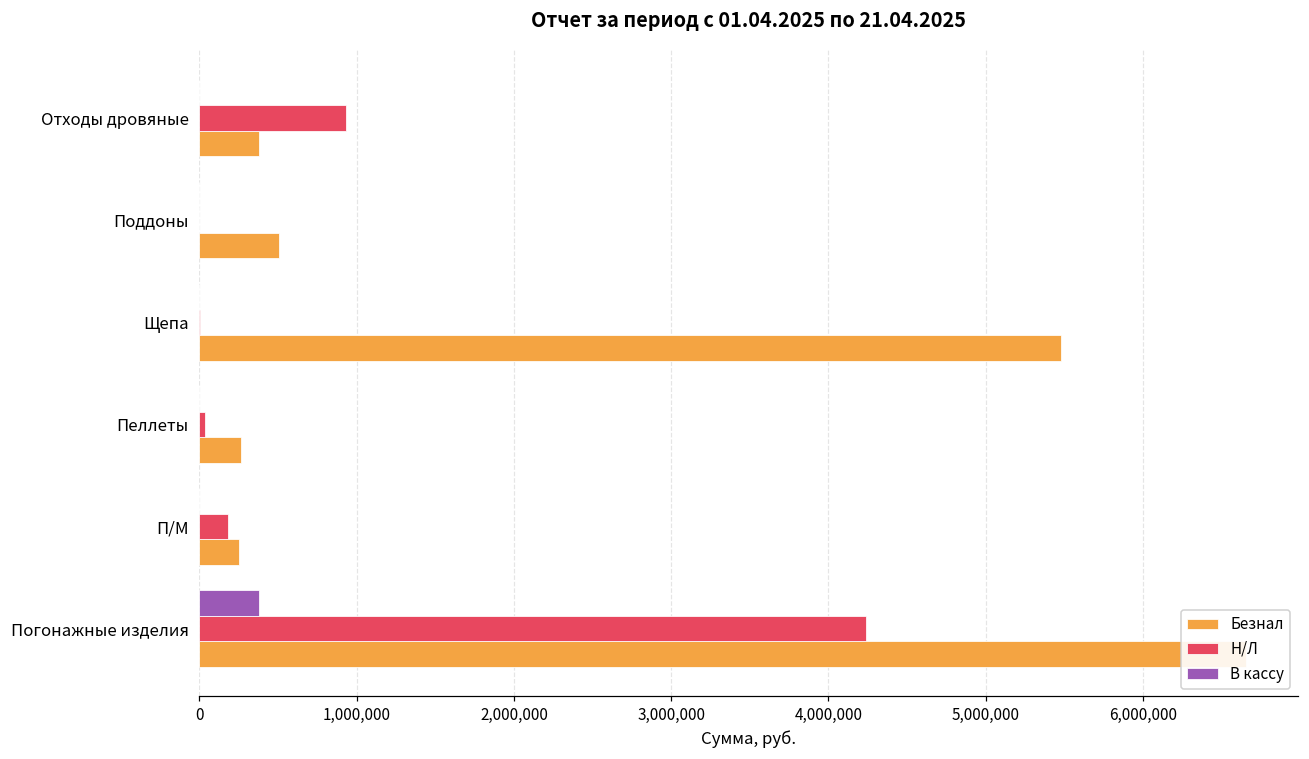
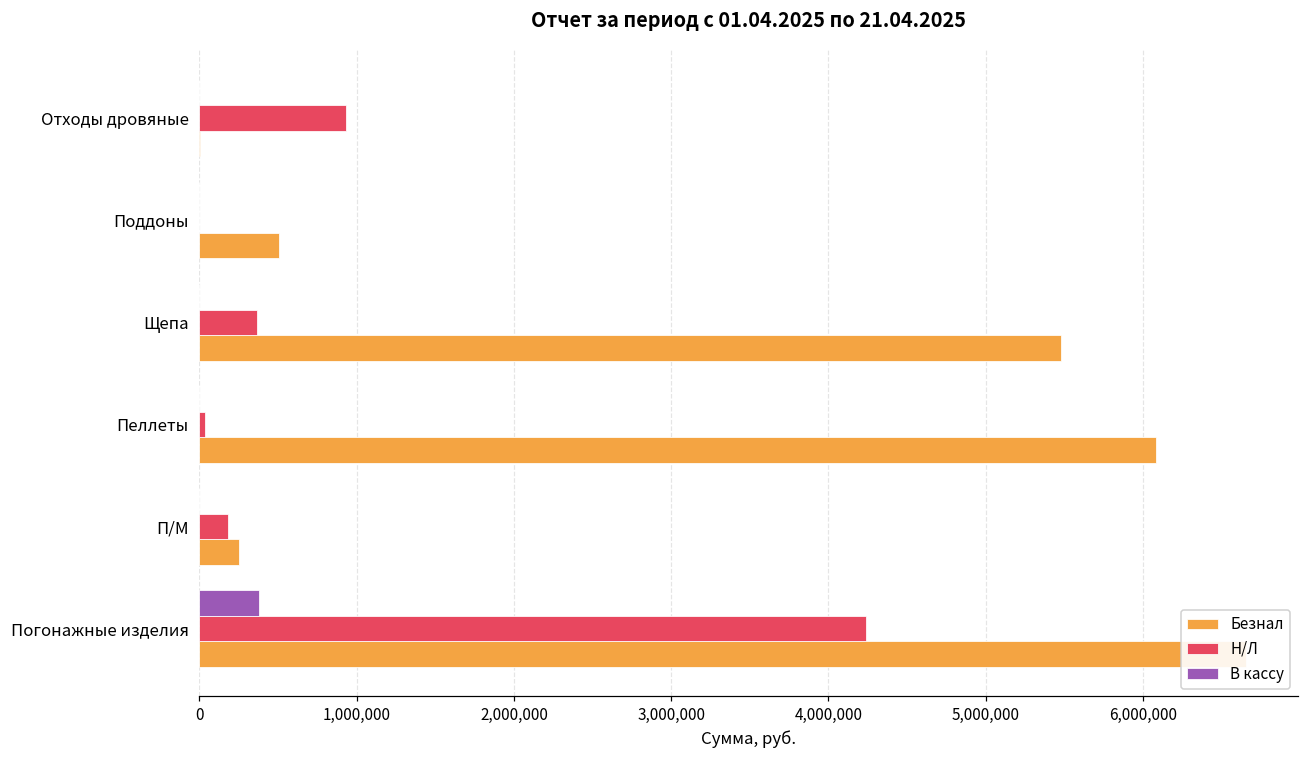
  {
    "Безнал": {
-     "Отходы дровяные": "380,000",
+     "Отходы дровяные": "0",
      "Поддоны": "510,000",
      "Щепа": "5,480,000",
-     "Пеллеты": "270,000",
+     "Пеллеты": "6,080,000",
      "П/М": "250,000"
    },
    "Н/Л": {
      "Отходы дровяные": "930,000",
      "Поддоны": "0",
-     "Щепа": "0",
+     "Щепа": "370,000",
      "Пеллеты": "40,000",
      "П/М": "180,000",
      "Погонажные изделия": "4,240,000"
    },
    "В кассу": {
      "Отходы дровяные": "0",
      "Поддоны": "0",
      "Щепа": "0",
      "Пеллеты": "0",
      "П/М": "0",
      "Погонажные изделия": "380,000"
    }
  }
